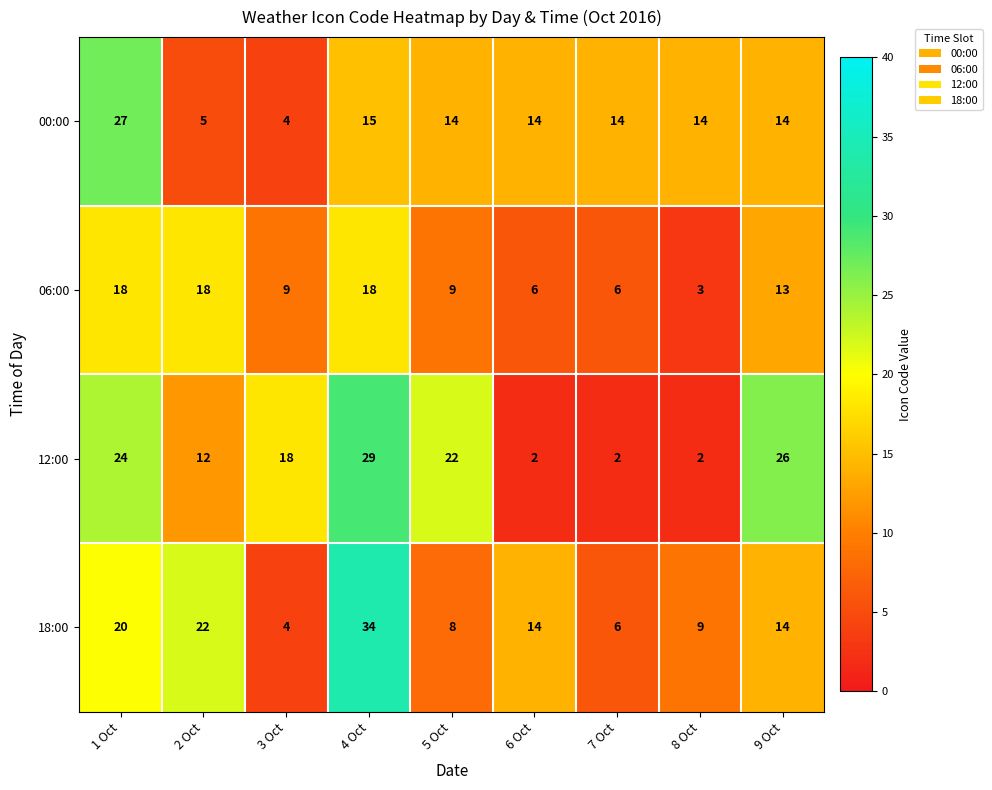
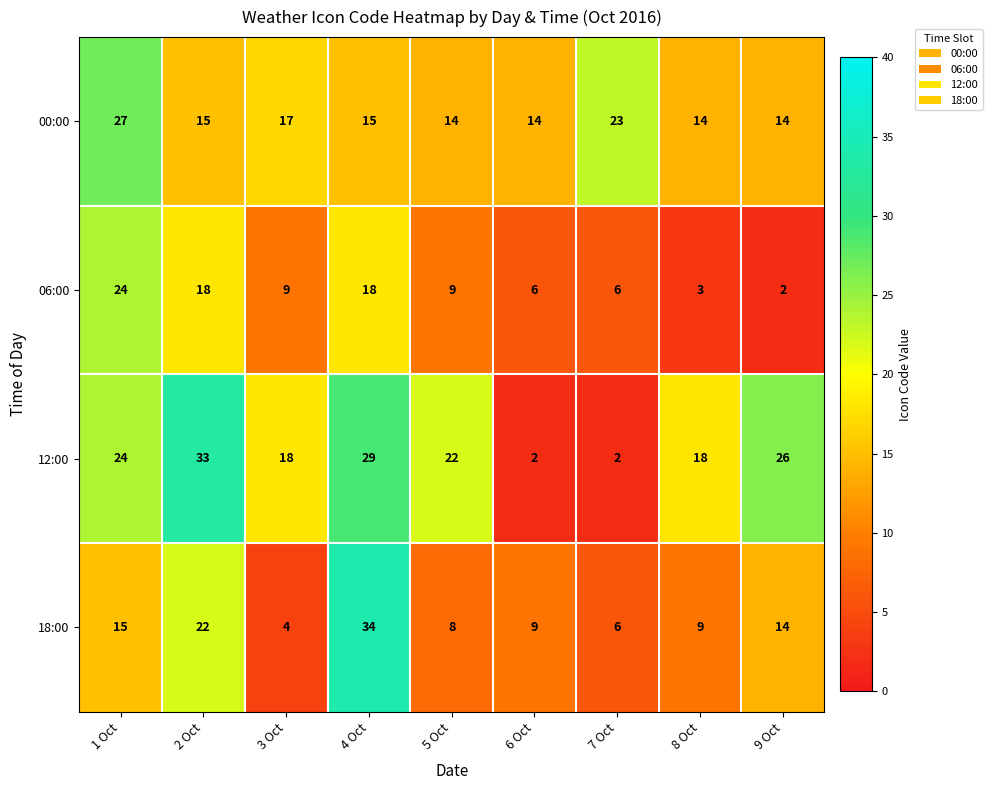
  {
    "00:00": {
      "1 Oct": 27,
-     "2 Oct": 5,
-     "3 Oct": 4,
+     "2 Oct": 15,
+     "3 Oct": 17,
      "4 Oct": 15,
      "5 Oct": 14,
      "6 Oct": 14,
-     "7 Oct": 14,
+     "7 Oct": 23,
      "8 Oct": 14,
      "9 Oct": 14
    },
    "06:00": {
-     "1 Oct": 18,
+     "1 Oct": 24,
      "2 Oct": 18,
      "3 Oct": 9,
      "4 Oct": 18,
      "5 Oct": 9,
      "6 Oct": 6,
      "7 Oct": 6,
      "8 Oct": 3,
-     "9 Oct": 13
+     "9 Oct": 2
    },
    "12:00": {
      "1 Oct": 24,
-     "2 Oct": 12,
+     "2 Oct": 33,
      "3 Oct": 18,
      "4 Oct": 29,
      "5 Oct": 22,
      "6 Oct": 2,
      "7 Oct": 2,
-     "8 Oct": 2,
+     "8 Oct": 18,
      "9 Oct": 26
    },
    "18:00": {
-     "1 Oct": 20,
+     "1 Oct": 15,
      "2 Oct": 22,
      "3 Oct": 4,
      "4 Oct": 34,
      "5 Oct": 8,
-     "6 Oct": 14,
+     "6 Oct": 9,
      "7 Oct": 6,
      "8 Oct": 9,
      "9 Oct": 14
    }
  }
